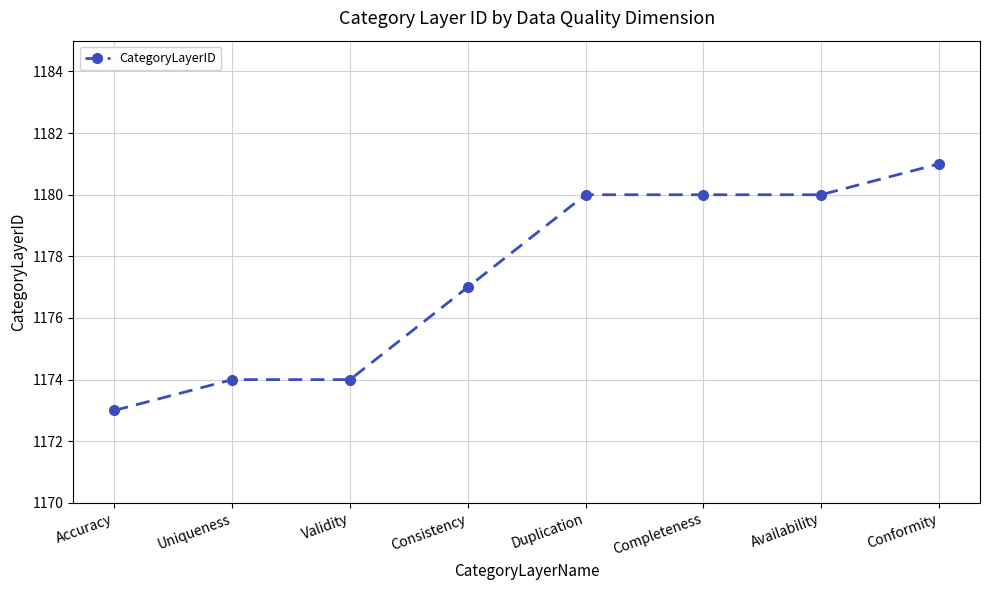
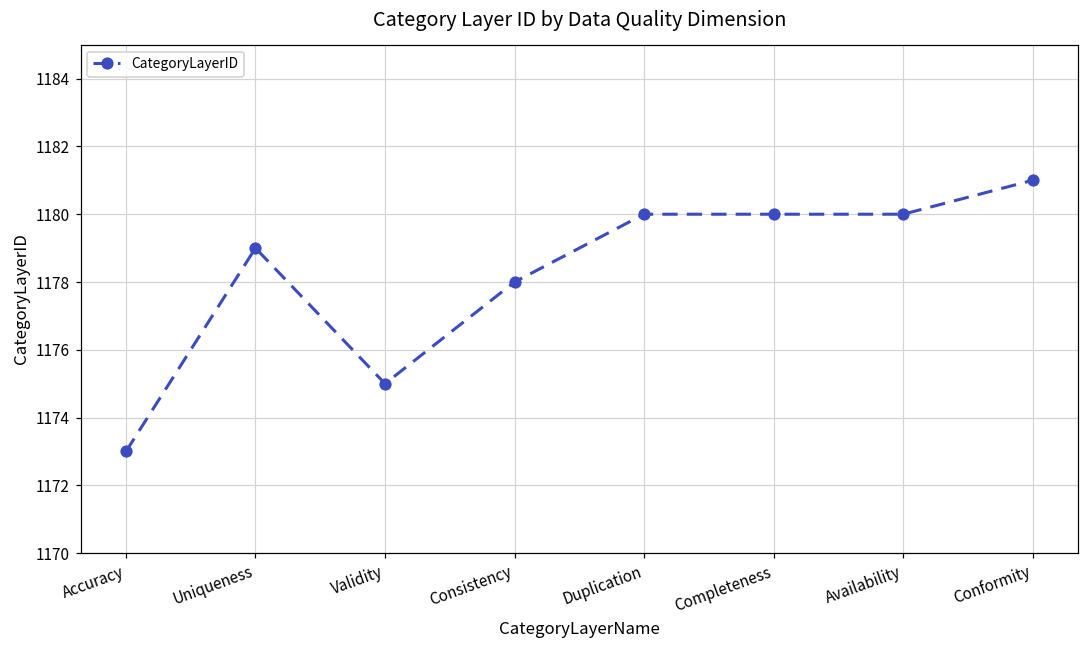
  {
    "Accuracy": 1173,
-   "Uniqueness": 1174,
-   "Validity": 1174,
-   "Consistency": 1177,
+   "Uniqueness": 1179,
+   "Validity": 1175,
+   "Consistency": 1178,
    "Duplication": 1180,
    "Completeness": 1180,
    "Availability": 1180,
    "Conformity": 1181
  }
